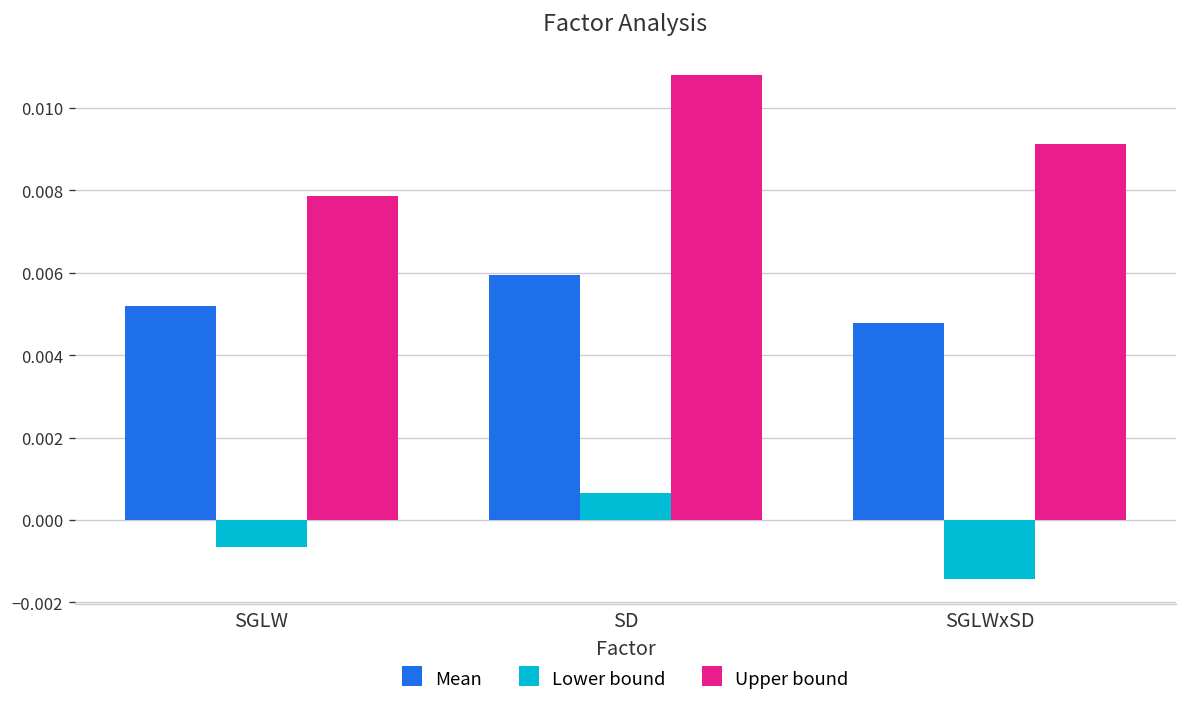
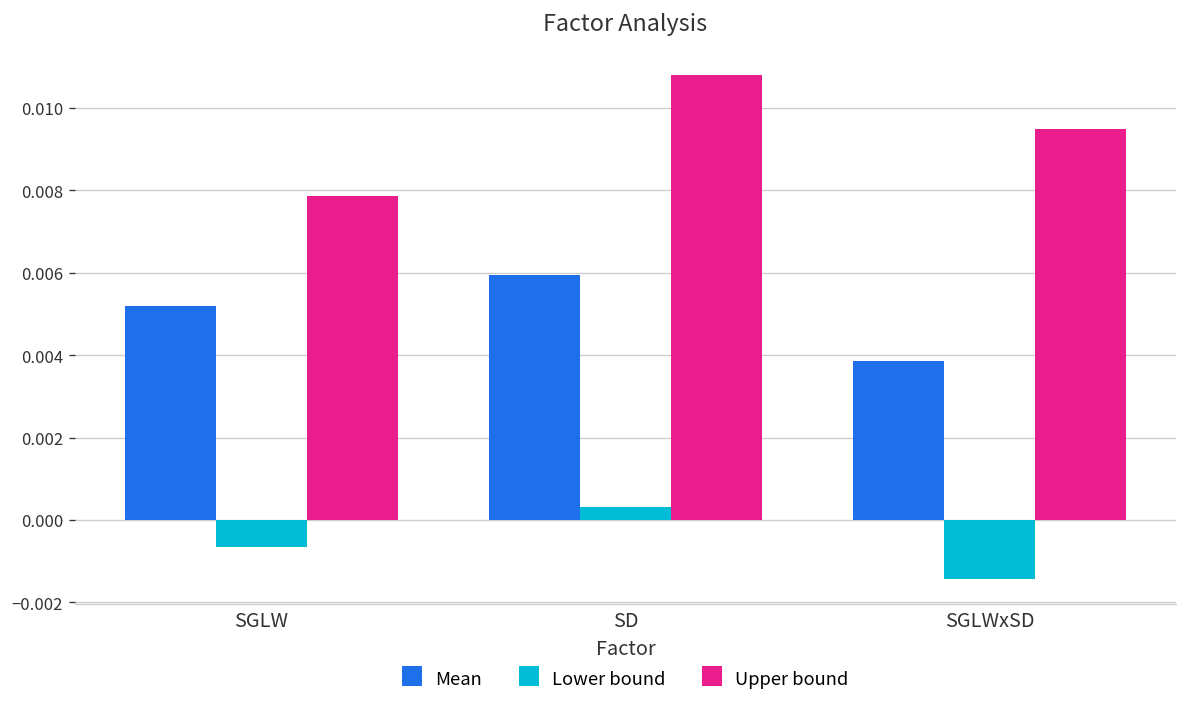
  {
    "Mean": {
      "SGLW": 0.0052,
      "SD": 0.0059,
-     "SGLWxSD": 0.0048
+     "SGLWxSD": 0.0038
    },
    "Lower bound": {
      "SGLW": -0.0007,
-     "SD": 0.0007,
+     "SD": 0.0003,
      "SGLWxSD": -0.0014
    },
    "Upper bound": {
      "SGLW": 0.0079,
      "SD": 0.0108,
-     "SGLWxSD": 0.0091
+     "SGLWxSD": 0.0095
    }
  }
